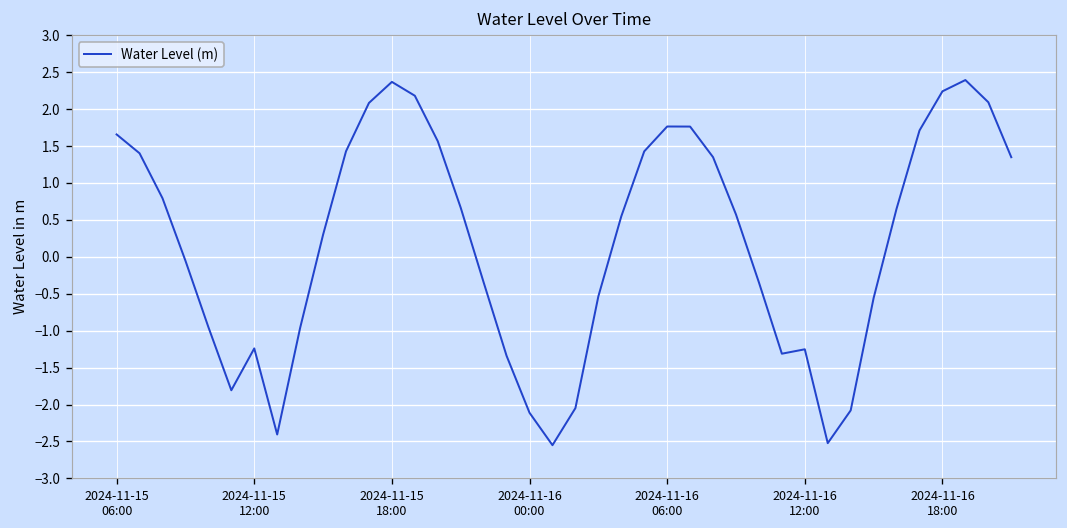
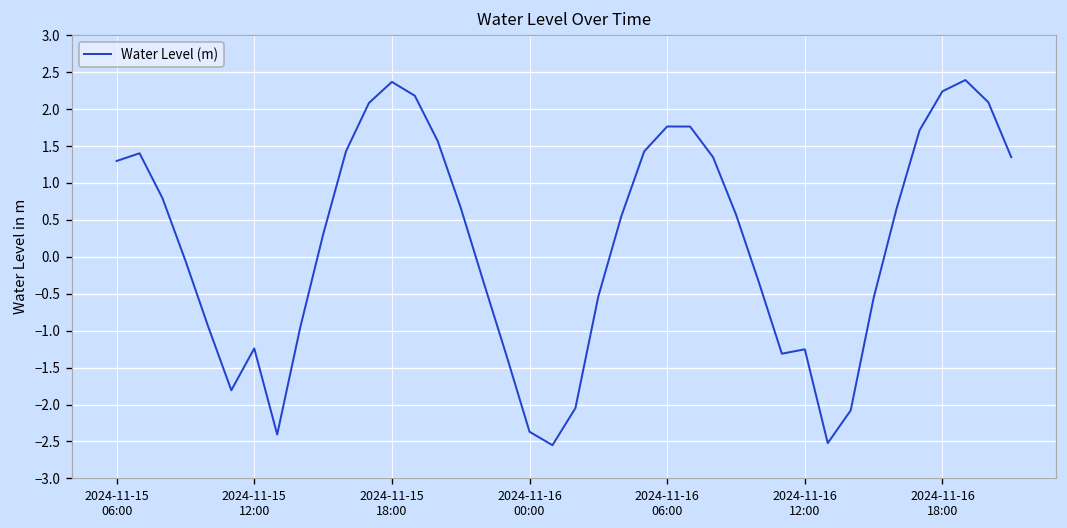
  {
-   "2024-11-15 06:00": 1.7,
+   "2024-11-15 06:00": 1.3,
    "2024-11-15 12:00": -1.2,
    "2024-11-15 18:00": 2.4,
-   "2024-11-16 00:00": -2.1,
+   "2024-11-16 00:00": -2.4,
    "2024-11-16 06:00": 1.8,
    "2024-11-16 12:00": -1.3,
    "2024-11-16 18:00": 2.2
  }
